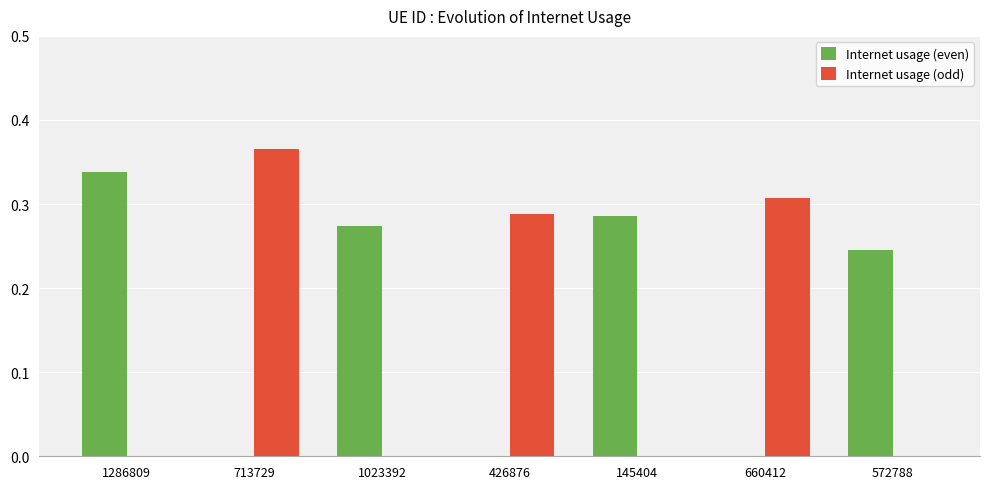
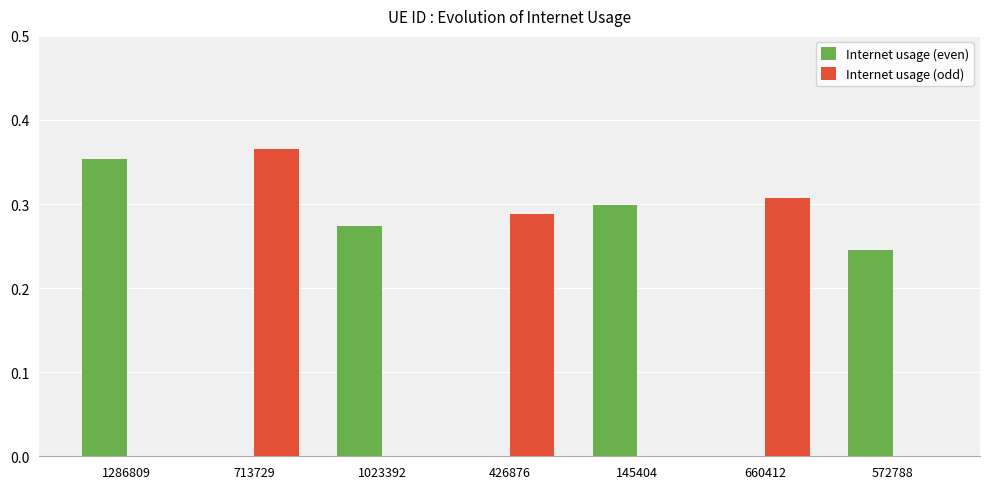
  {
    "Internet usage (even)": {
-     "1286809": 0.34,
+     "1286809": 0.35,
      "713729": 0.00,
      "1023392": 0.27,
      "426876": 0.00,
-     "145404": 0.29,
+     "145404": 0.30,
      "660412": 0.00,
      "572788": 0.25
    },
    "Internet usage (odd)": {
      "1286809": 0.00,
      "713729": 0.37,
      "1023392": 0.00,
      "426876": 0.29,
      "145404": 0.00,
      "660412": 0.31,
      "572788": 0.00
    }
  }
